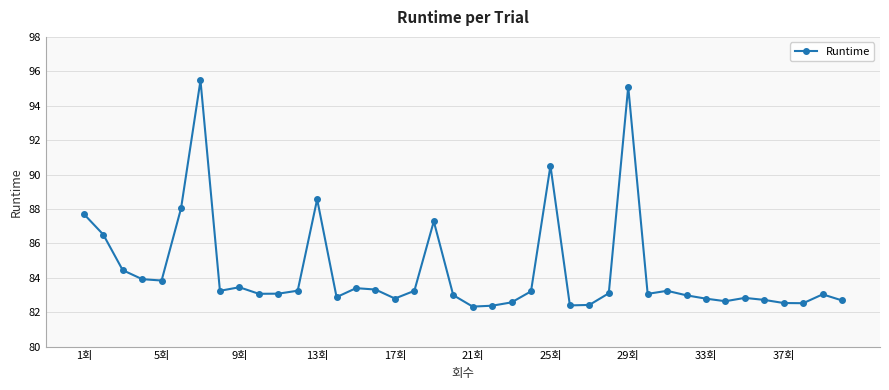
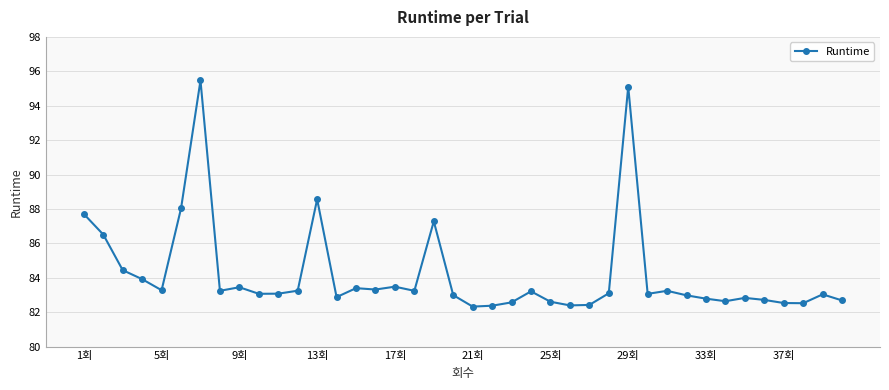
  {
    "1회": 87.7,
-   "5회": 83.8,
+   "5회": 83.3,
    "9회": 83.4,
    "13회": 88.6,
-   "17회": 82.8,
+   "17회": 83.5,
    "21회": 82.3,
-   "25회": 90.5,
+   "25회": 82.6,
    "29회": 95.1,
    "33회": 82.8,
    "37회": 82.5
  }
